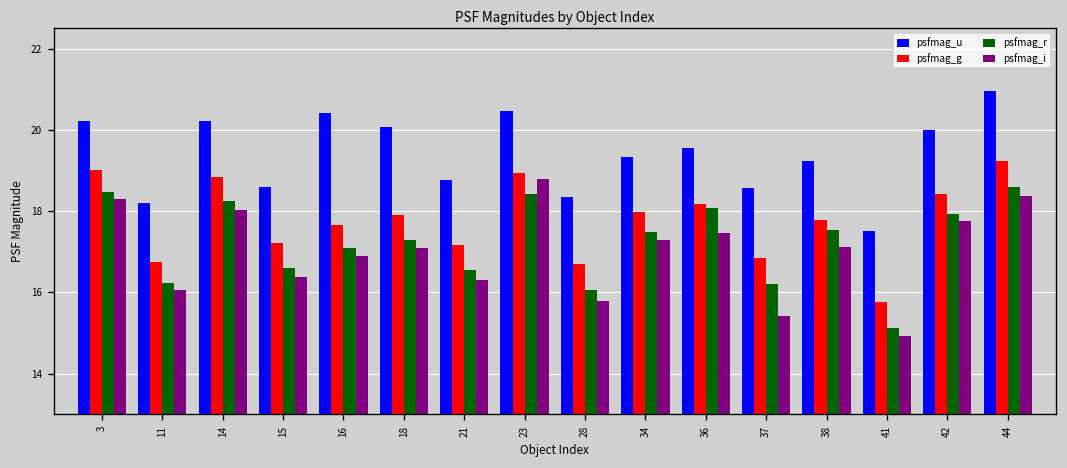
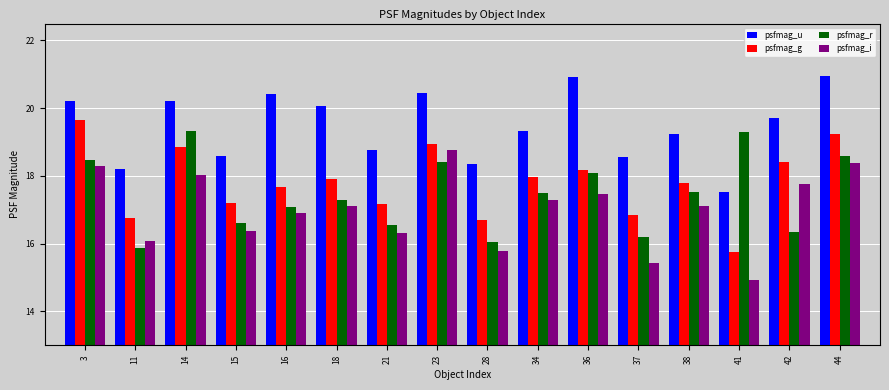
  {
    "psfmag_u": {
      "3": 20.2,
      "11": 18.2,
      "14": 20.2,
      "15": 18.6,
      "16": 20.4,
      "18": 20.1,
      "21": 18.8,
      "23": 20.5,
      "28": 18.3,
      "34": 19.3,
-     "36": 19.6,
+     "36": 20.9,
      "37": 18.6,
      "38": 19.2,
      "41": 17.5,
-     "42": 20.0,
+     "42": 19.7,
      "44": 21.0
    },
    "psfmag_g": {
-     "3": 19.0,
+     "3": 19.7,
      "11": 16.8,
      "14": 18.8,
      "15": 17.2,
      "16": 17.7,
      "18": 17.9,
      "21": 17.2,
      "23": 18.9,
      "28": 16.7,
      "34": 18.0,
      "36": 18.2,
      "37": 16.8,
      "38": 17.8,
      "41": 15.8,
      "42": 18.4,
      "44": 19.2
    },
    "psfmag_r": {
      "3": 18.5,
-     "11": 16.2,
-     "14": 18.3,
+     "11": 15.9,
+     "14": 19.3,
      "15": 16.6,
      "16": 17.1,
      "18": 17.3,
      "21": 16.6,
      "23": 18.4,
      "28": 16.1,
      "34": 17.5,
      "36": 18.1,
      "37": 16.2,
      "38": 17.5,
-     "41": 15.1,
-     "42": 17.9,
+     "41": 19.3,
+     "42": 16.3,
      "44": 18.6
    },
    "psfmag_i": {
      "3": 18.3,
      "11": 16.1,
      "14": 18.0,
      "15": 16.4,
      "16": 16.9,
      "18": 17.1,
      "21": 16.3,
      "23": 18.8,
      "28": 15.8,
      "34": 17.3,
      "36": 17.5,
      "37": 15.4,
      "38": 17.1,
      "41": 14.9,
      "42": 17.8,
      "44": 18.4
    }
  }
